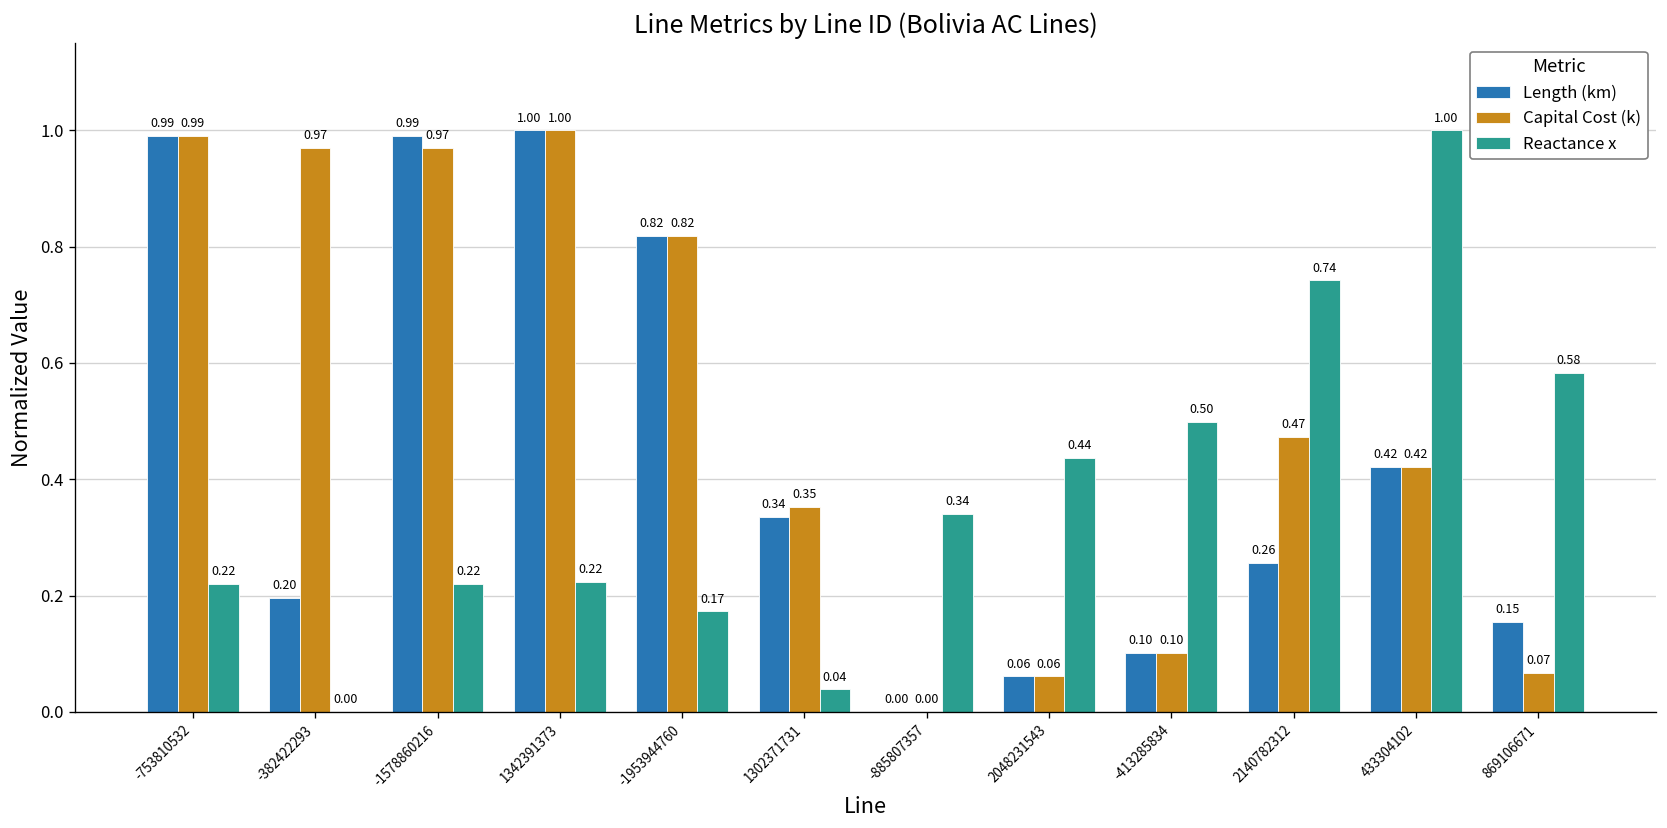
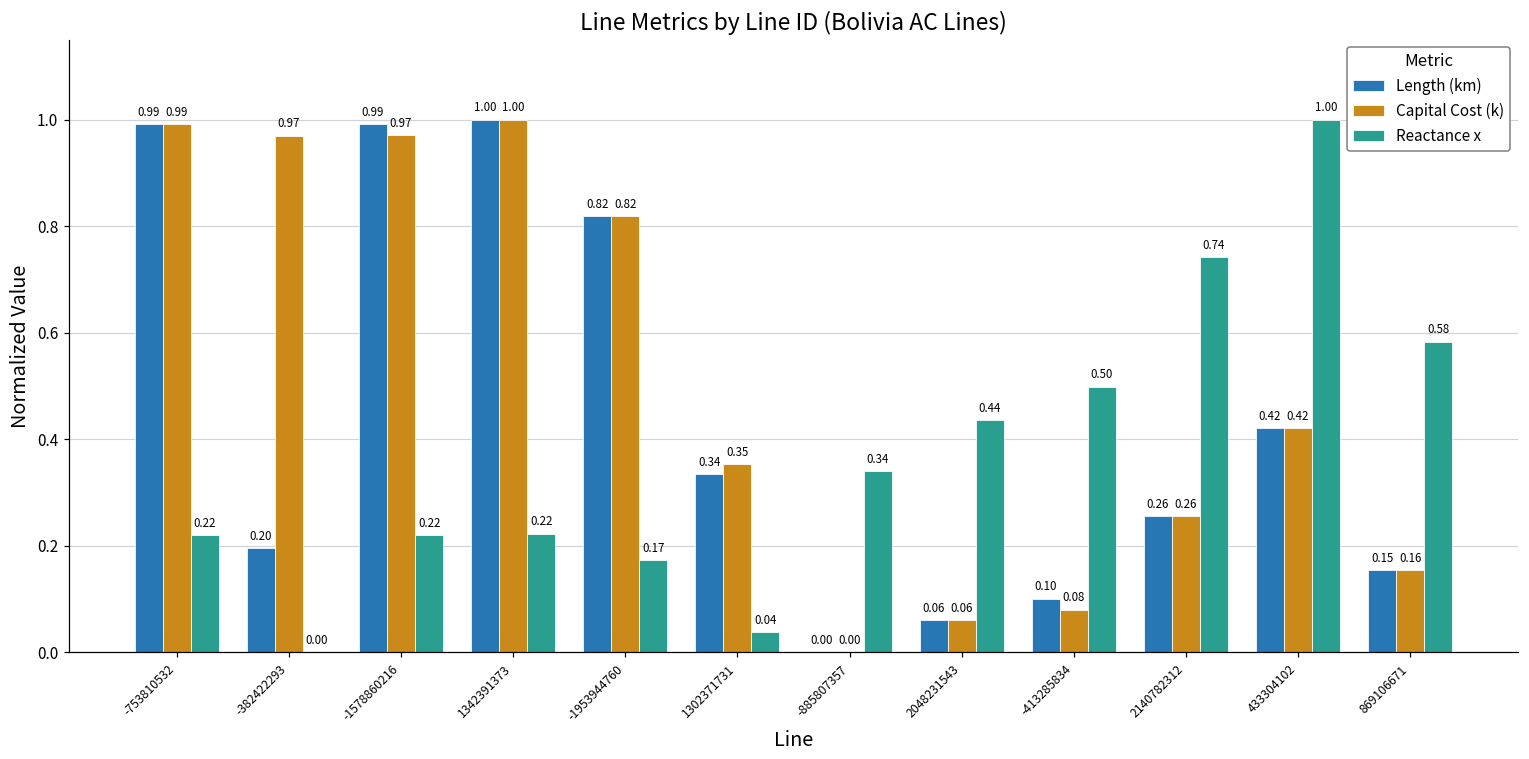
  {
    "Capital Cost (k)": {
      "-753810532": 0.99,
      "-382422293": 0.97,
      "-1578860216": 0.97,
      "1342391373": 1.00,
      "-1953944760": 0.82,
      "1302371731": 0.35,
      "-885807357": 0.00,
      "2048231543": 0.06,
-     "-413285834": 0.10,
-     "2140782312": 0.47,
+     "-413285834": 0.08,
+     "2140782312": 0.26,
      "433304102": 0.42,
-     "869106671": 0.07
+     "869106671": 0.16
    }
  }
